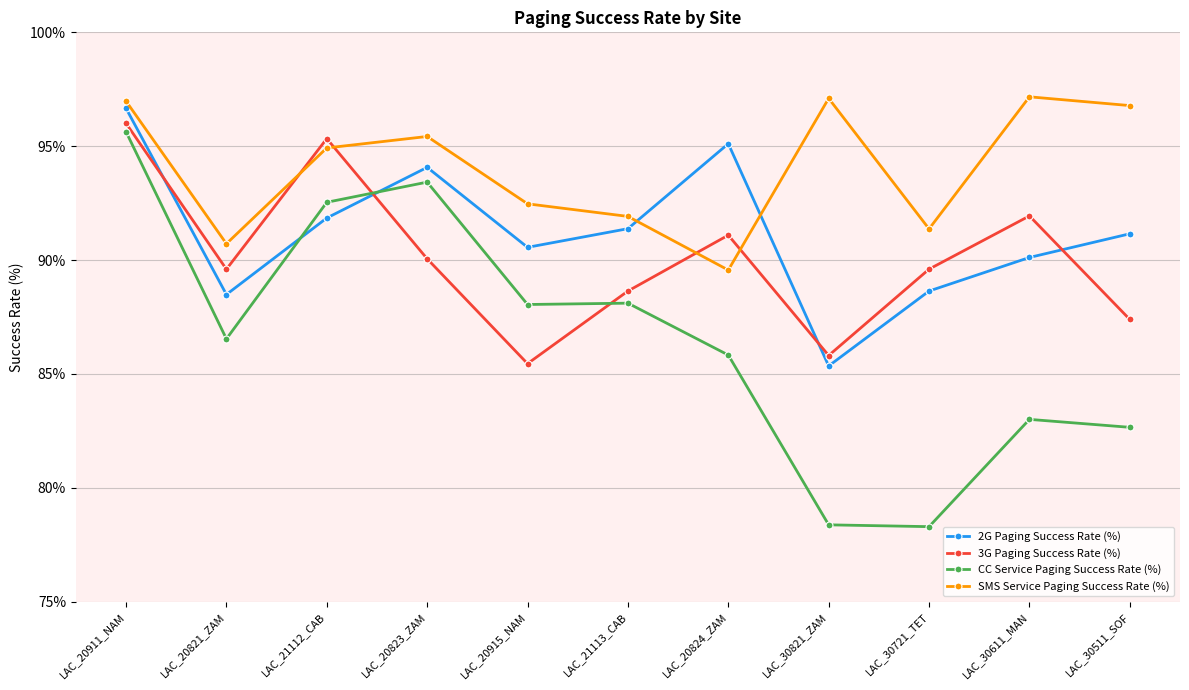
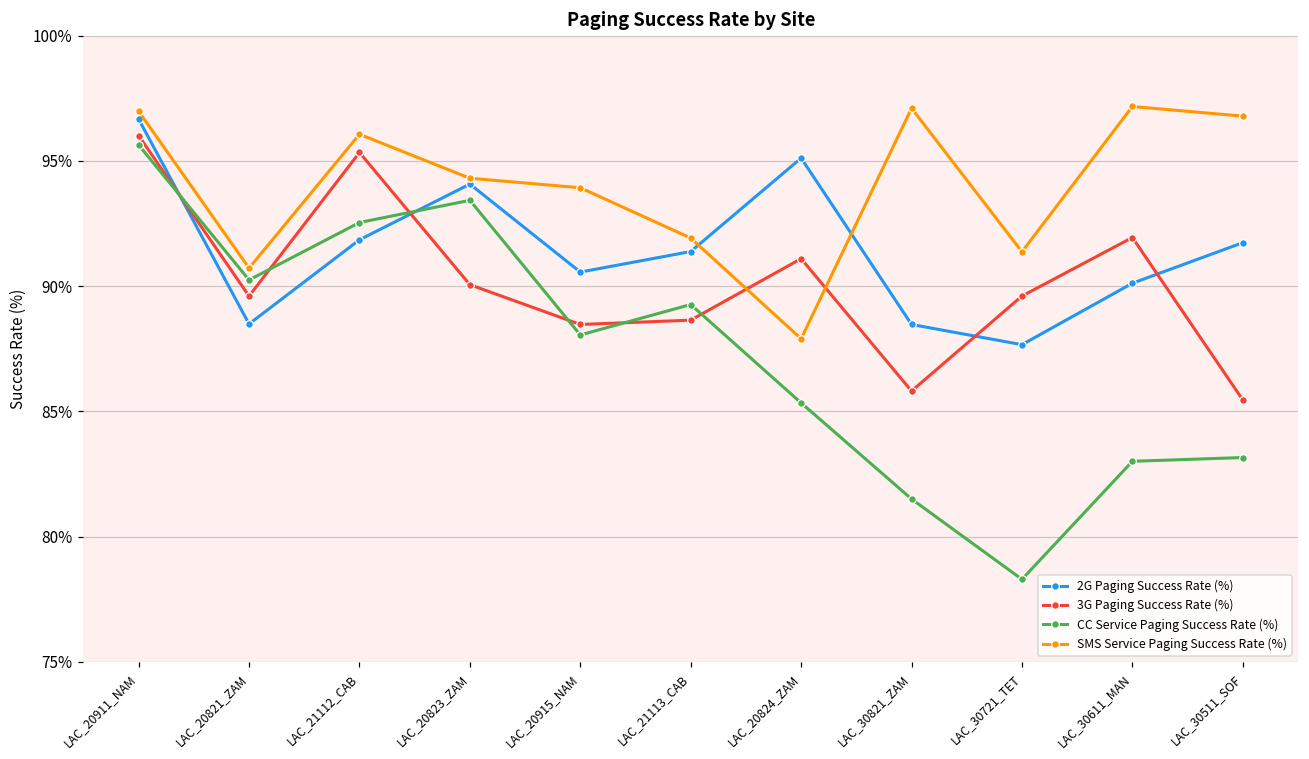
  {
    "2G Paging Success Rate (%)": {
      "LAC_20911_NAM": "96.7%",
      "LAC_20821_ZAM": "88.5%",
      "LAC_21112_CAB": "91.8%",
      "LAC_20823_ZAM": "94.1%",
      "LAC_20915_NAM": "90.6%",
      "LAC_21113_CAB": "91.4%",
      "LAC_20824_ZAM": "95.1%",
-     "LAC_30821_ZAM": "85.4%",
-     "LAC_30721_TET": "88.6%",
+     "LAC_30821_ZAM": "88.5%",
+     "LAC_30721_TET": "87.7%",
      "LAC_30611_MAN": "90.1%",
-     "LAC_30511_SOF": "91.2%"
+     "LAC_30511_SOF": "91.7%"
    },
    "3G Paging Success Rate (%)": {
      "LAC_20911_NAM": "96.0%",
      "LAC_20821_ZAM": "89.6%",
      "LAC_21112_CAB": "95.3%",
      "LAC_20823_ZAM": "90.1%",
-     "LAC_20915_NAM": "85.5%",
+     "LAC_20915_NAM": "88.5%",
      "LAC_21113_CAB": "88.6%",
      "LAC_20824_ZAM": "91.1%",
      "LAC_30821_ZAM": "85.8%",
      "LAC_30721_TET": "89.6%",
      "LAC_30611_MAN": "91.9%",
-     "LAC_30511_SOF": "87.4%"
+     "LAC_30511_SOF": "85.5%"
    },
    "CC Service Paging Success Rate (%)": {
      "LAC_20911_NAM": "95.6%",
-     "LAC_20821_ZAM": "86.5%",
+     "LAC_20821_ZAM": "90.2%",
      "LAC_21112_CAB": "92.5%",
      "LAC_20823_ZAM": "93.4%",
      "LAC_20915_NAM": "88.1%",
-     "LAC_21113_CAB": "88.1%",
-     "LAC_20824_ZAM": "85.8%",
-     "LAC_30821_ZAM": "78.4%",
+     "LAC_21113_CAB": "89.3%",
+     "LAC_20824_ZAM": "85.3%",
+     "LAC_30821_ZAM": "81.5%",
      "LAC_30721_TET": "78.3%",
      "LAC_30611_MAN": "83.0%",
-     "LAC_30511_SOF": "82.7%"
+     "LAC_30511_SOF": "83.2%"
    },
    "SMS Service Paging Success Rate (%)": {
      "LAC_20911_NAM": "97.0%",
      "LAC_20821_ZAM": "90.7%",
-     "LAC_21112_CAB": "94.9%",
-     "LAC_20823_ZAM": "95.4%",
-     "LAC_20915_NAM": "92.5%",
+     "LAC_21112_CAB": "96.1%",
+     "LAC_20823_ZAM": "94.3%",
+     "LAC_20915_NAM": "93.9%",
      "LAC_21113_CAB": "91.9%",
-     "LAC_20824_ZAM": "89.6%",
+     "LAC_20824_ZAM": "87.9%",
      "LAC_30821_ZAM": "97.1%",
      "LAC_30721_TET": "91.4%",
      "LAC_30611_MAN": "97.2%",
      "LAC_30511_SOF": "96.8%"
    }
  }
